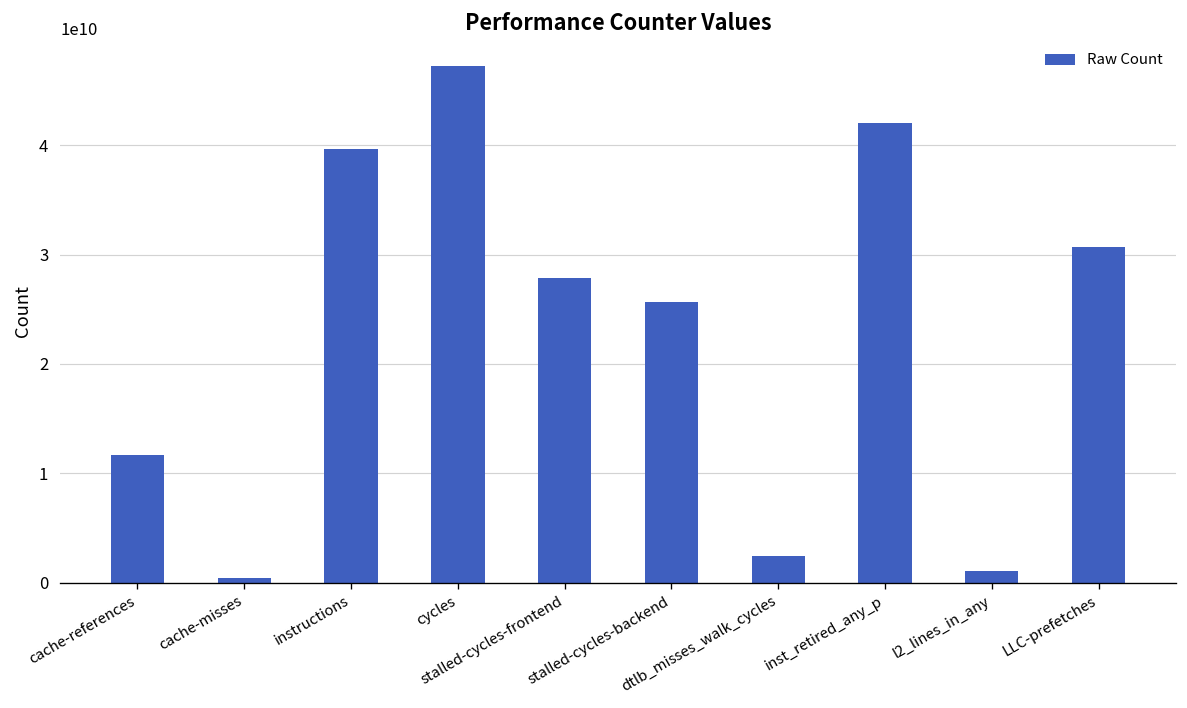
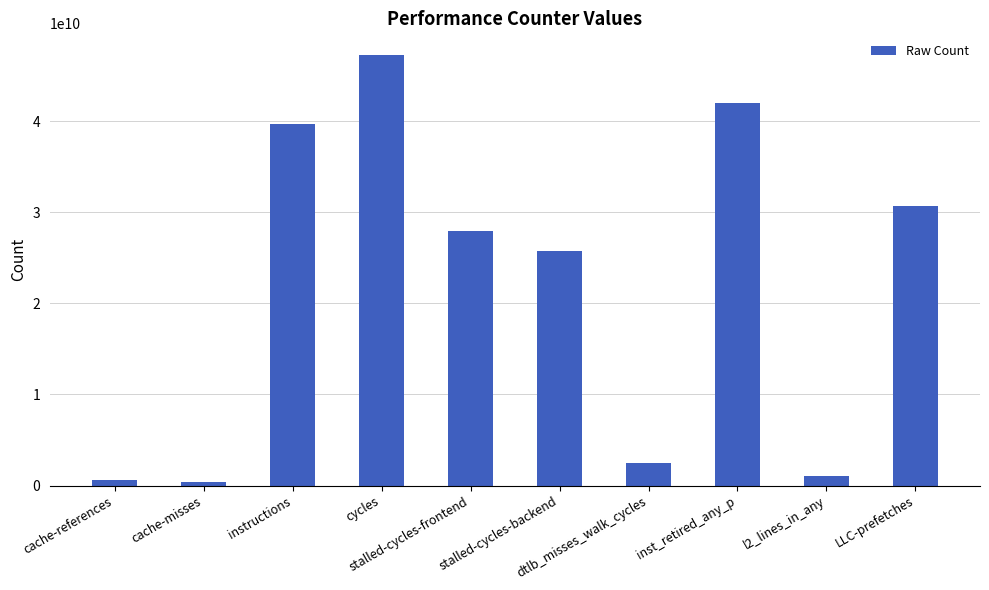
  {
-   "cache-references": 12000000000,
+   "cache-references": 1000000000,
    "cache-misses": 0,
    "instructions": 40000000000,
    "cycles": 47000000000,
    "stalled-cycles-frontend": 28000000000,
    "stalled-cycles-backend": 26000000000,
    "dtlb_misses_walk_cycles": 2000000000,
    "inst_retired_any_p": 42000000000,
    "l2_lines_in_any": 1000000000,
    "LLC-prefetches": 31000000000
  }
